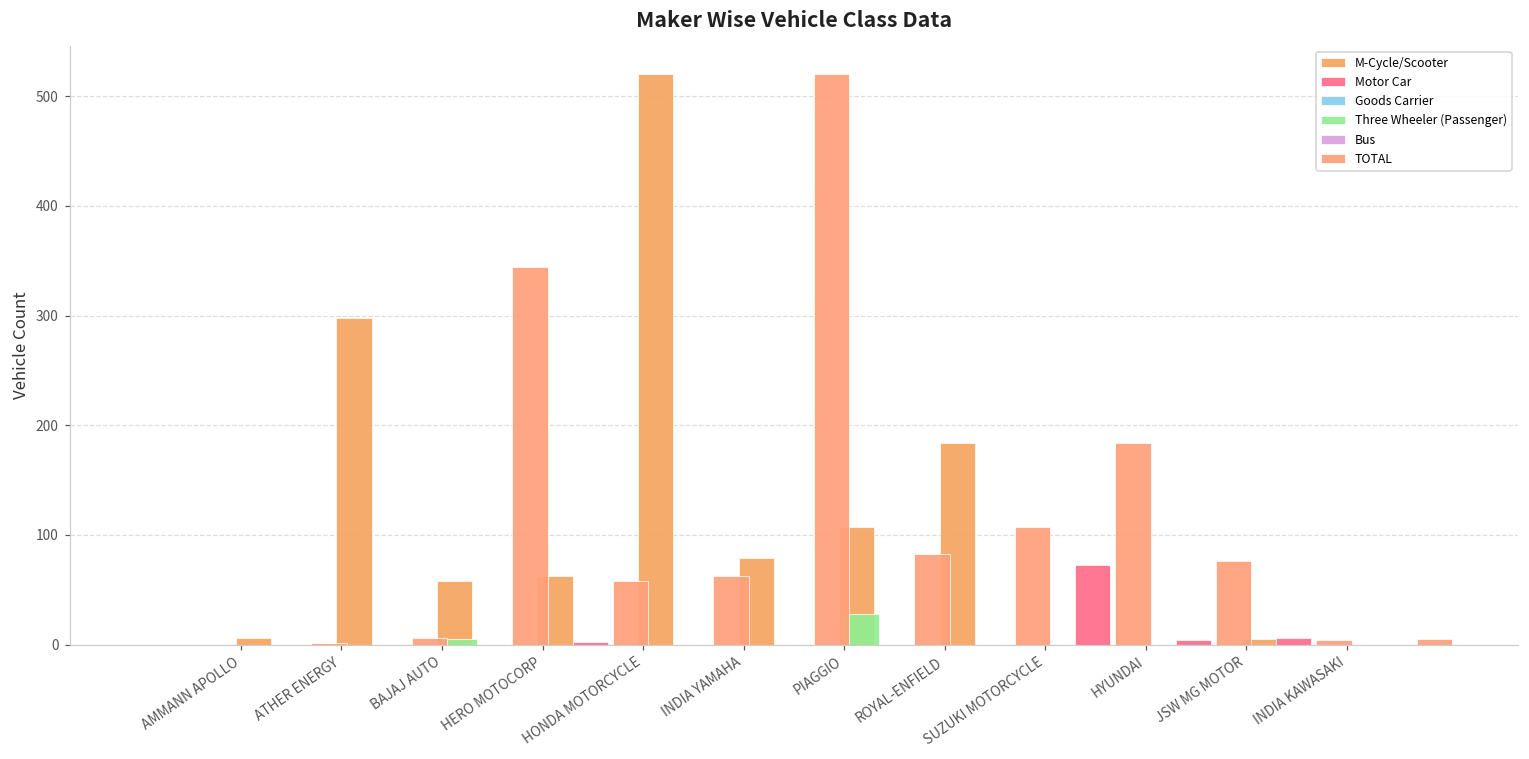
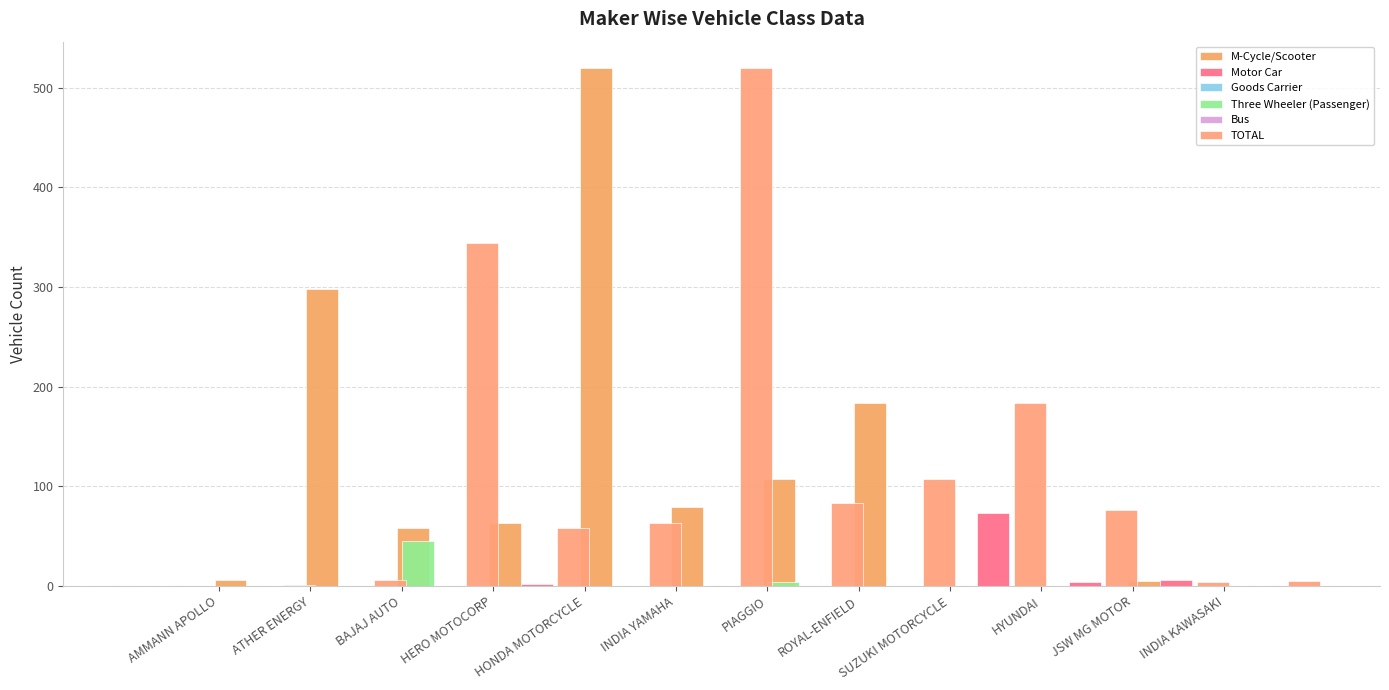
  {
    "Goods Carrier": {
      "AMMANN APOLLO": 0,
      "ATHER ENERGY": 0,
      "BAJAJ AUTO": 0,
      "HERO MOTOCORP": 0,
      "HONDA MOTORCYCLE": 0,
      "INDIA YAMAHA": 0,
      "PIAGGIO": 0,
      "ROYAL-ENFIELD": 0,
      "SUZUKI MOTORCYCLE": 0,
      "HYUNDAI": 0,
      "JSW MG MOTOR": 0,
      "INDIA KAWASAKI": 0
    },
    "Three Wheeler (Passenger)": {
      "AMMANN APOLLO": 0,
      "ATHER ENERGY": 0,
-     "BAJAJ AUTO": 10,
+     "BAJAJ AUTO": 50,
      "HERO MOTOCORP": 0,
      "HONDA MOTORCYCLE": 0,
      "INDIA YAMAHA": 0,
-     "PIAGGIO": 30,
+     "PIAGGIO": 0,
      "ROYAL-ENFIELD": 0,
      "SUZUKI MOTORCYCLE": 0,
      "HYUNDAI": 0,
      "JSW MG MOTOR": 0,
      "INDIA KAWASAKI": 0
    }
  }
